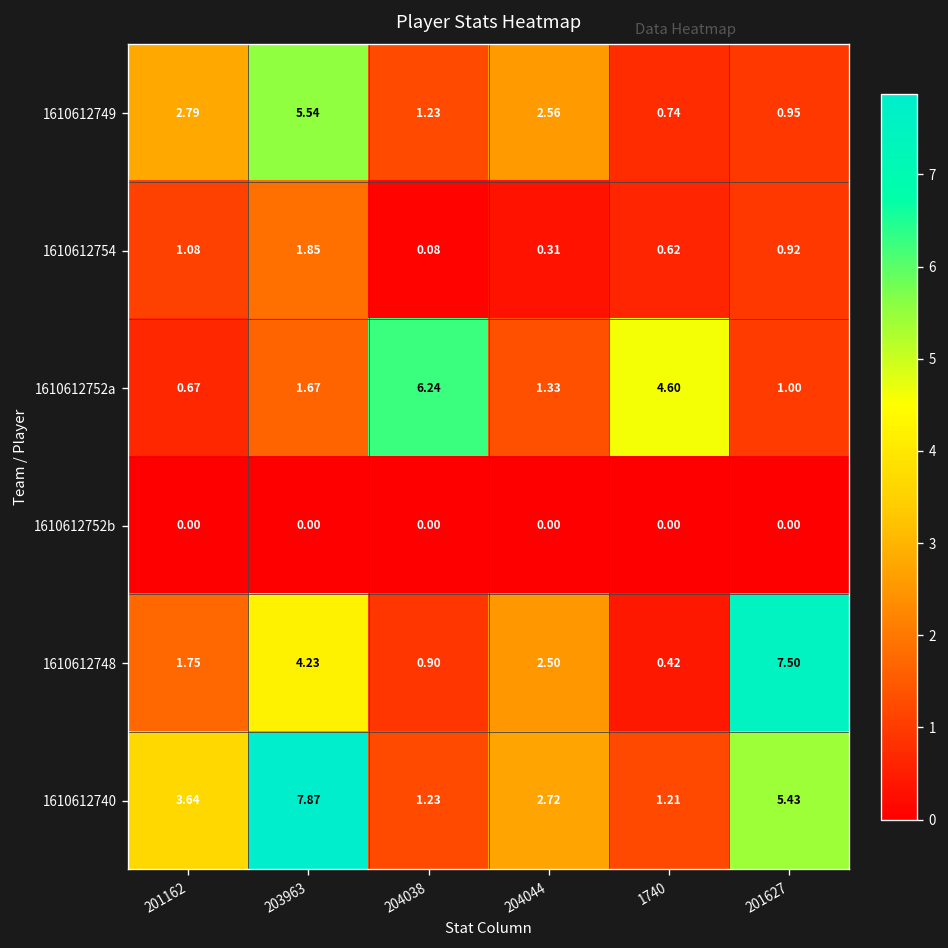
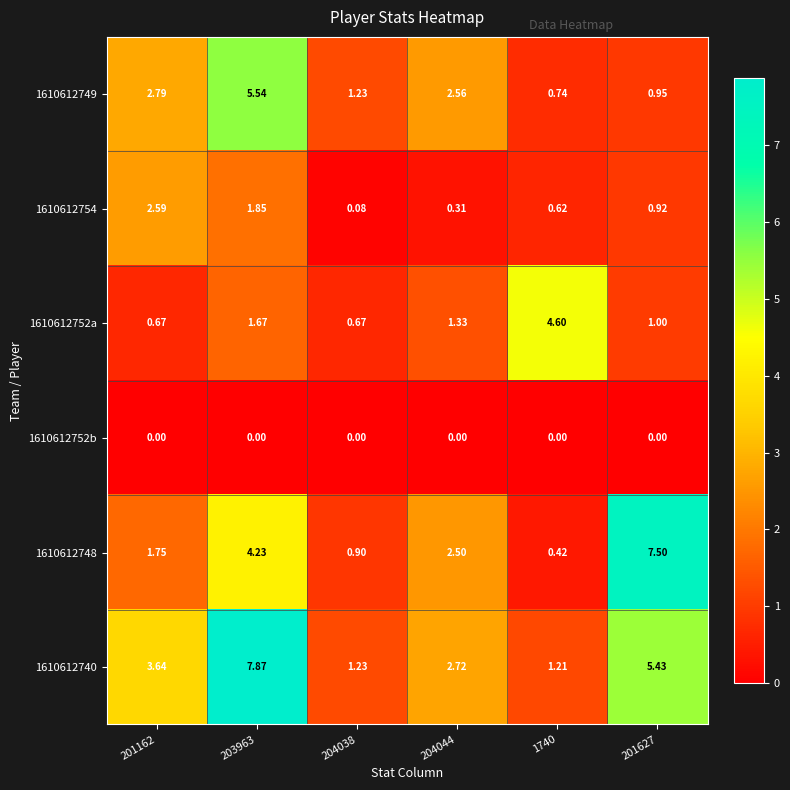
  {
    "1610612749": {
      "201162": 2.79,
      "203963": 5.54,
      "204038": 1.23,
      "204044": 2.56,
      "1740": 0.74,
      "201627": 0.95
    },
    "1610612754": {
-     "201162": 1.08,
+     "201162": 2.59,
      "203963": 1.85,
      "204038": 0.08,
      "204044": 0.31,
      "1740": 0.62,
      "201627": 0.92
    },
    "1610612752a": {
      "201162": 0.67,
      "203963": 1.67,
-     "204038": 6.24,
+     "204038": 0.67,
      "204044": 1.33,
      "1740": 4.60,
      "201627": 1.00
    },
    "1610612752b": {
      "201162": 0.00,
      "203963": 0.00,
      "204038": 0.00,
      "204044": 0.00,
      "1740": 0.00,
      "201627": 0.00
    },
    "1610612748": {
      "201162": 1.75,
      "203963": 4.23,
      "204038": 0.90,
      "204044": 2.50,
      "1740": 0.42,
      "201627": 7.50
    },
    "1610612740": {
      "201162": 3.64,
      "203963": 7.87,
      "204038": 1.23,
      "204044": 2.72,
      "1740": 1.21,
      "201627": 5.43
    }
  }
